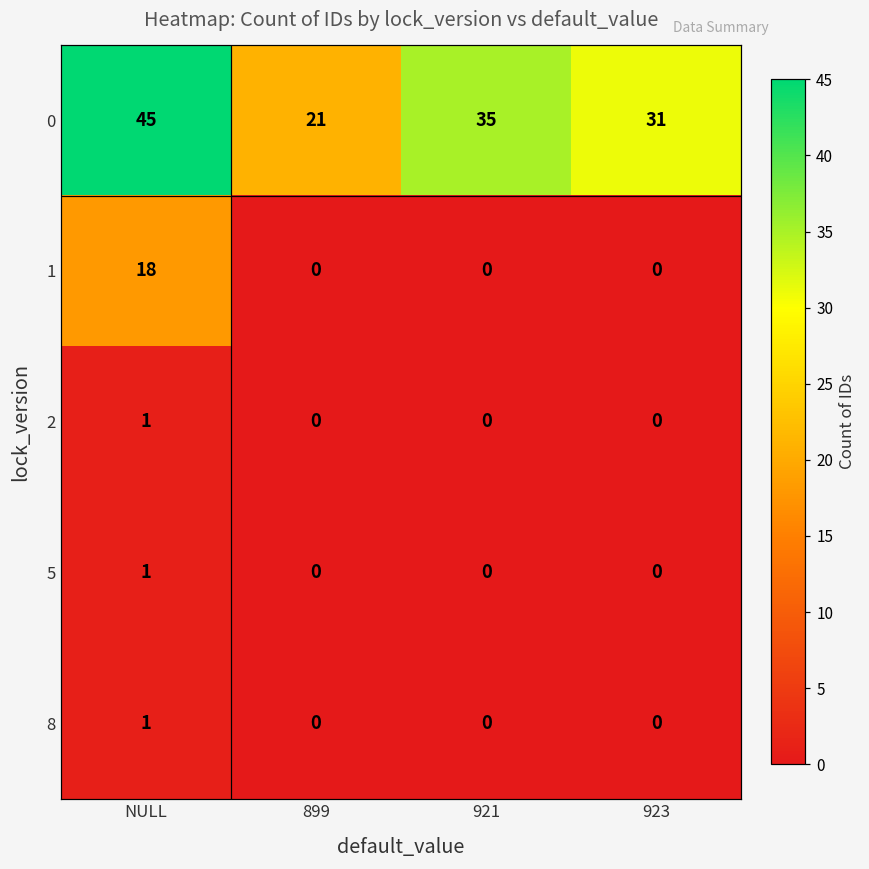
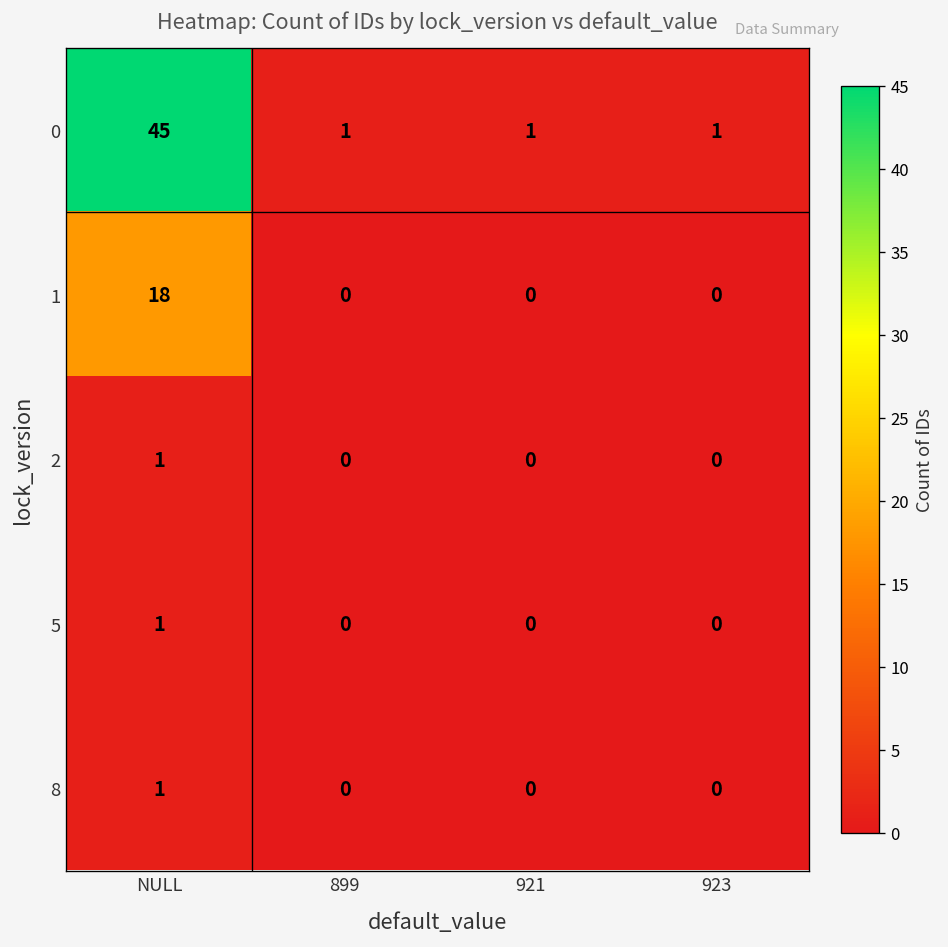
  {
    "0": {
      "NULL": 45,
-     "899": 21,
-     "921": 35,
-     "923": 31
+     "899": 1,
+     "921": 1,
+     "923": 1
    },
    "1": {
      "NULL": 18,
      "899": 0,
      "921": 0,
      "923": 0
    },
    "2": {
      "NULL": 1,
      "899": 0,
      "921": 0,
      "923": 0
    },
    "5": {
      "NULL": 1,
      "899": 0,
      "921": 0,
      "923": 0
    },
    "8": {
      "NULL": 1,
      "899": 0,
      "921": 0,
      "923": 0
    }
  }
